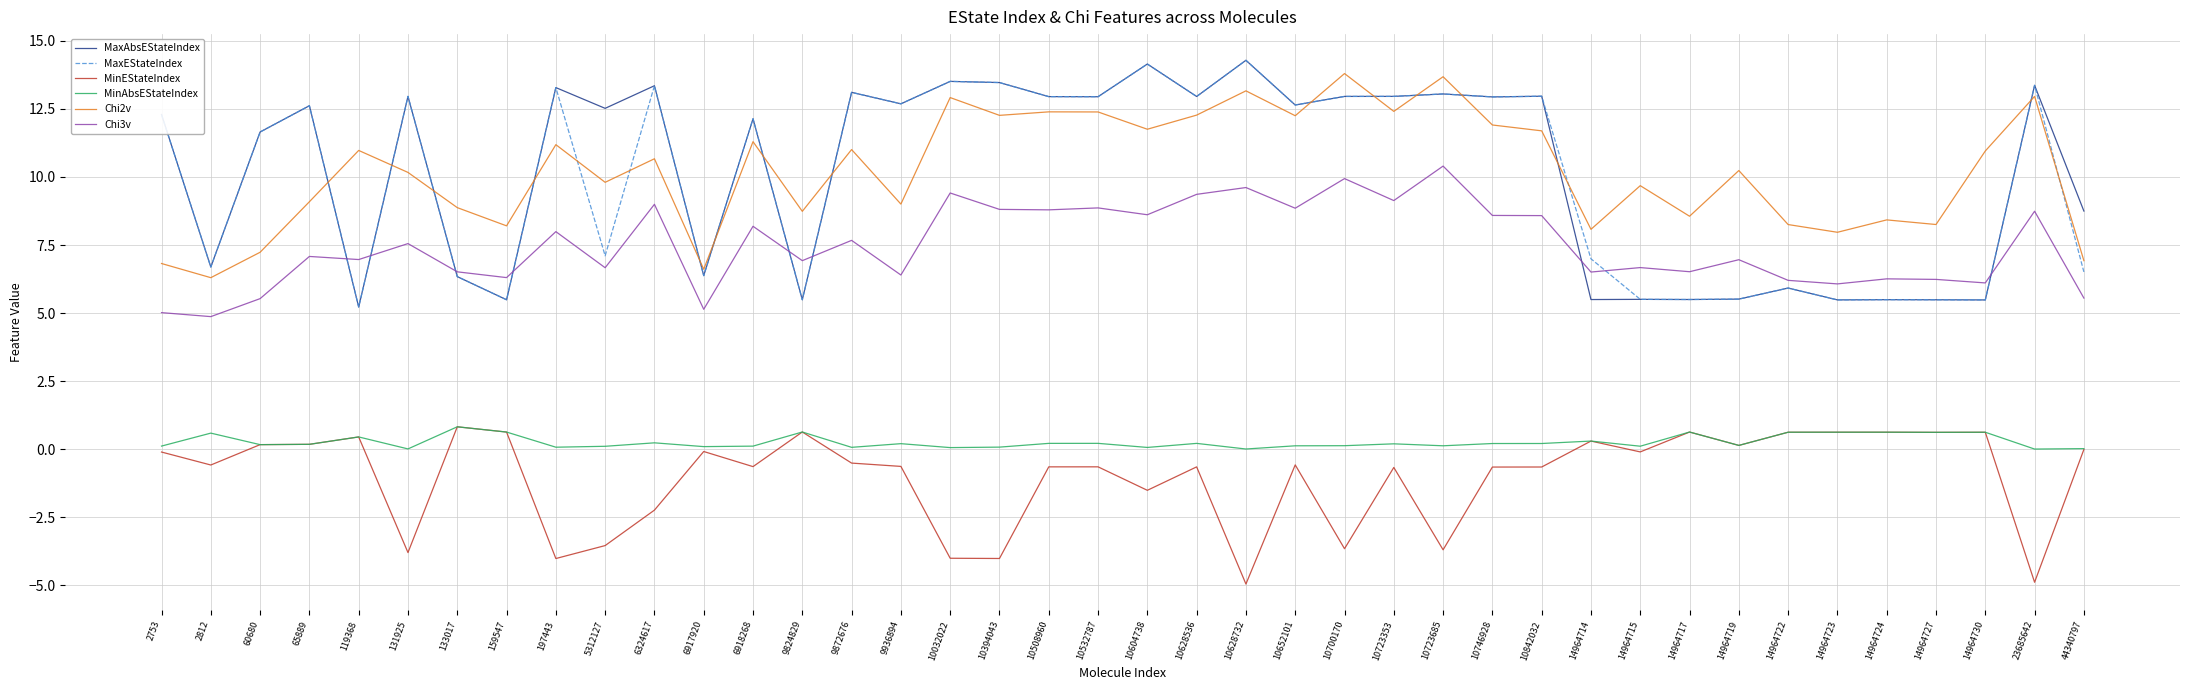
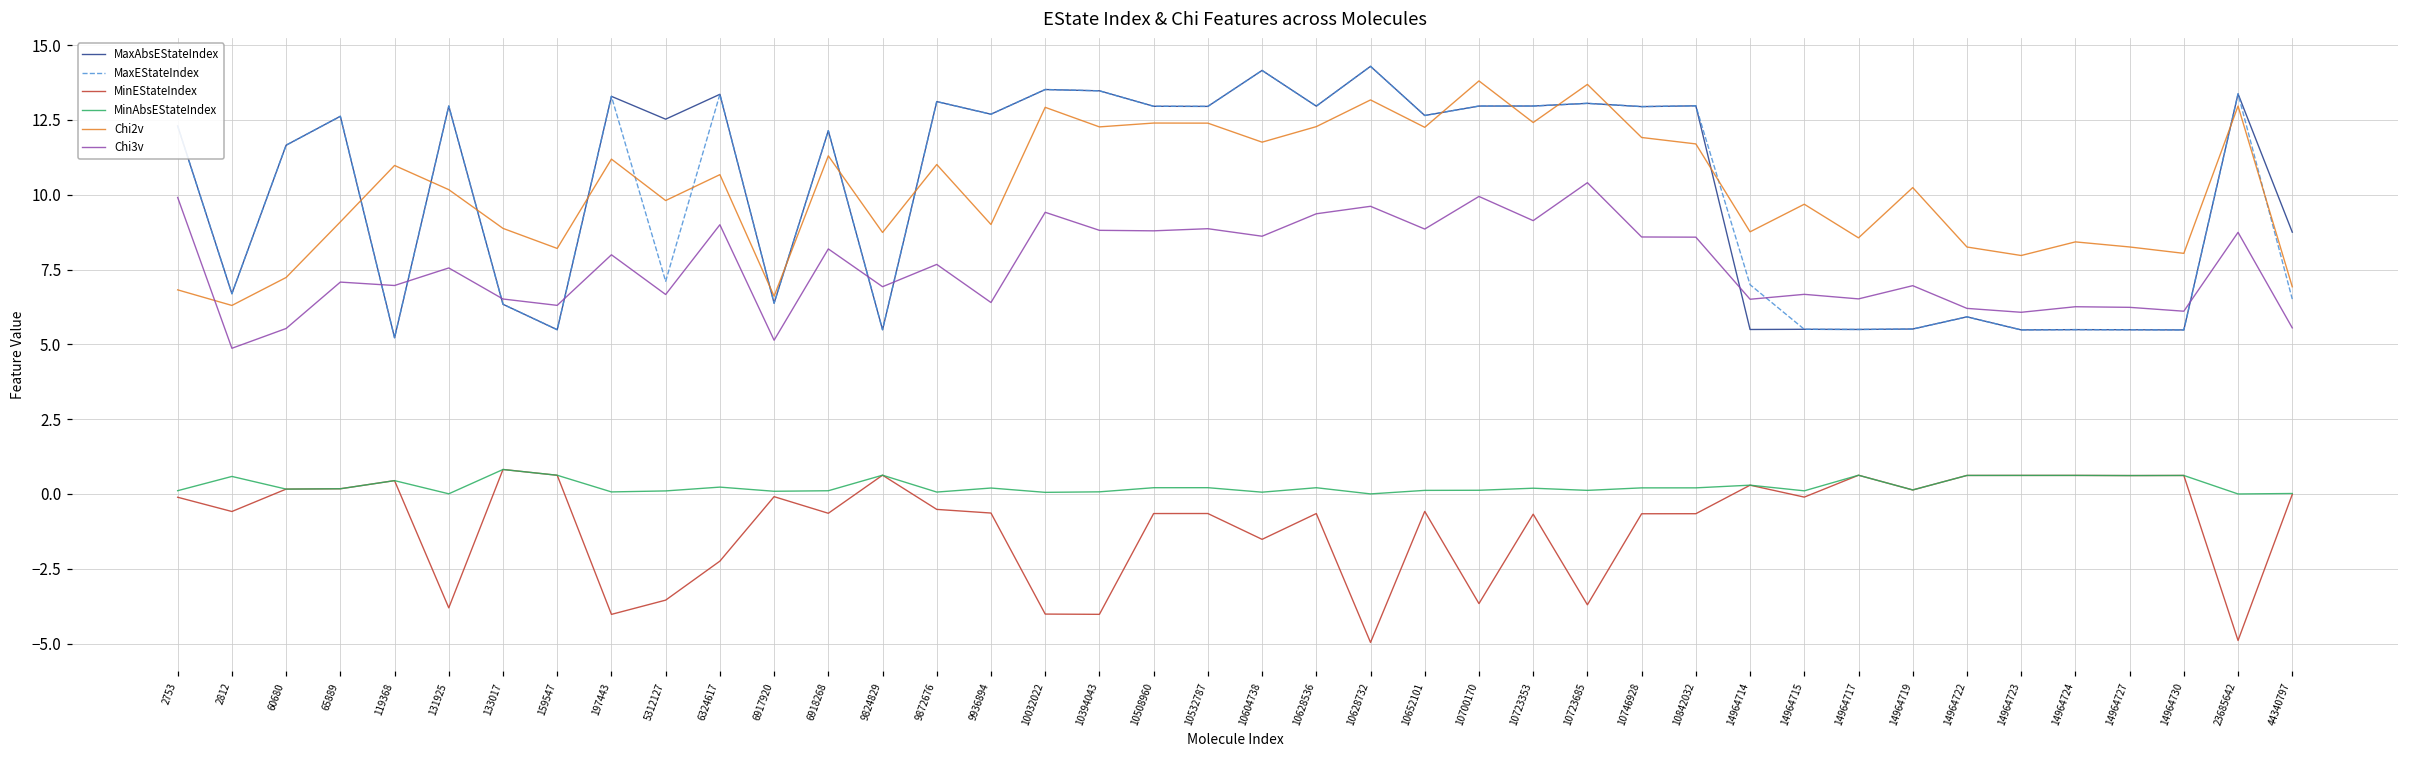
  {
    "MaxAbsEStateIndex": {
      "5312127": 12.5,
      "14964714": 5.5,
      "44340797": 8.7
    },
    "MaxEStateIndex": {
      "5312127": 7.1,
      "14964714": 7.0,
      "44340797": 6.5
    },
    "MinEStateIndex": {
      "2753": -0.1,
      "2812": -0.6,
      "131925": -3.8,
      "197443": -4.0,
      "5312127": -3.5,
      "6324617": -2.2,
      "6917920": -0.1,
      "6918268": -0.6,
      "9872676": -0.5,
      "9936894": -0.6,
      "10032022": -4.0,
      "10394043": -4.0,
      "10508960": -0.7,
      "10532787": -0.7,
      "10604738": -1.5,
      "10628536": -0.7,
      "10628732": -5.0,
      "10652101": -0.6,
      "10700170": -3.7,
      "10723353": -0.7,
      "10723685": -3.7,
      "10746928": -0.7,
      "10842032": -0.7,
      "14964715": -0.1,
      "23685642": -4.9
    },
    "MinAbsEStateIndex": {
      "2753": 0.1,
      "2812": 0.6,
      "131925": 0.0,
      "197443": 0.1,
      "5312127": 0.1,
      "6324617": 0.2,
      "6917920": 0.1,
      "6918268": 0.1,
      "9872676": 0.1,
      "9936894": 0.2,
      "10032022": 0.1,
      "10394043": 0.1,
      "10508960": 0.2,
      "10532787": 0.2,
      "10604738": 0.1,
      "10628536": 0.2,
      "10628732": 0.0,
      "10652101": 0.1,
      "10700170": 0.1,
      "10723353": 0.2,
      "10723685": 0.1,
      "10746928": 0.2,
      "10842032": 0.2,
      "14964715": 0.1,
      "23685642": 0.0
    },
    "Chi2v": {
      "2753": 6.8,
      "2812": 6.3,
      "60680": 7.2,
      "65889": 9.1,
      "119368": 11.0,
      "131925": 10.2,
      "133017": 8.9,
      "159547": 8.2,
      "197443": 11.2,
      "5312127": 9.8,
      "6324617": 10.7,
      "6917920": 6.6,
      "6918268": 11.3,
      "9824829": 8.7,
      "9872676": 11.0,
      "9936894": 9.0,
      "10032022": 12.9,
      "10394043": 12.3,
      "10508960": 12.4,
      "10532787": 12.4,
      "10604738": 11.8,
      "10628536": 12.3,
      "10628732": 13.2,
      "10652101": 12.3,
      "10700170": 13.8,
      "10723353": 12.4,
      "10723685": 13.7,
      "10746928": 11.9,
      "10842032": 11.7,
-     "14964714": 8.1,
+     "14964714": 8.8,
      "14964715": 9.7,
      "14964717": 8.6,
      "14964719": 10.2,
      "14964722": 8.3,
      "14964723": 8.0,
      "14964724": 8.4,
      "14964727": 8.3,
-     "14964730": 11.0,
+     "14964730": 8.0,
      "23685642": 13.0,
      "44340797": 6.9
    },
    "Chi3v": {
-     "2753": 5.0,
+     "2753": 9.9,
      "2812": 4.9,
      "60680": 5.5,
      "65889": 7.1,
      "119368": 7.0,
      "131925": 7.6,
      "133017": 6.5,
      "159547": 6.3,
      "197443": 8.0,
      "5312127": 6.7,
      "6324617": 9.0,
      "6917920": 5.1,
      "6918268": 8.2,
      "9824829": 6.9,
      "9872676": 7.7,
      "9936894": 6.4,
      "10032022": 9.4,
      "10394043": 8.8,
      "10508960": 8.8,
      "10532787": 8.9,
      "10604738": 8.6,
      "10628536": 9.4,
      "10628732": 9.6,
      "10652101": 8.9,
      "10700170": 9.9,
      "10723353": 9.1,
      "10723685": 10.4,
      "10746928": 8.6,
      "10842032": 8.6,
      "14964714": 6.5,
      "14964715": 6.7,
      "14964717": 6.5,
      "14964719": 7.0,
      "14964722": 6.2,
      "14964723": 6.1,
      "14964724": 6.3,
      "14964727": 6.2,
      "14964730": 6.1,
      "23685642": 8.7,
      "44340797": 5.5
    }
  }
